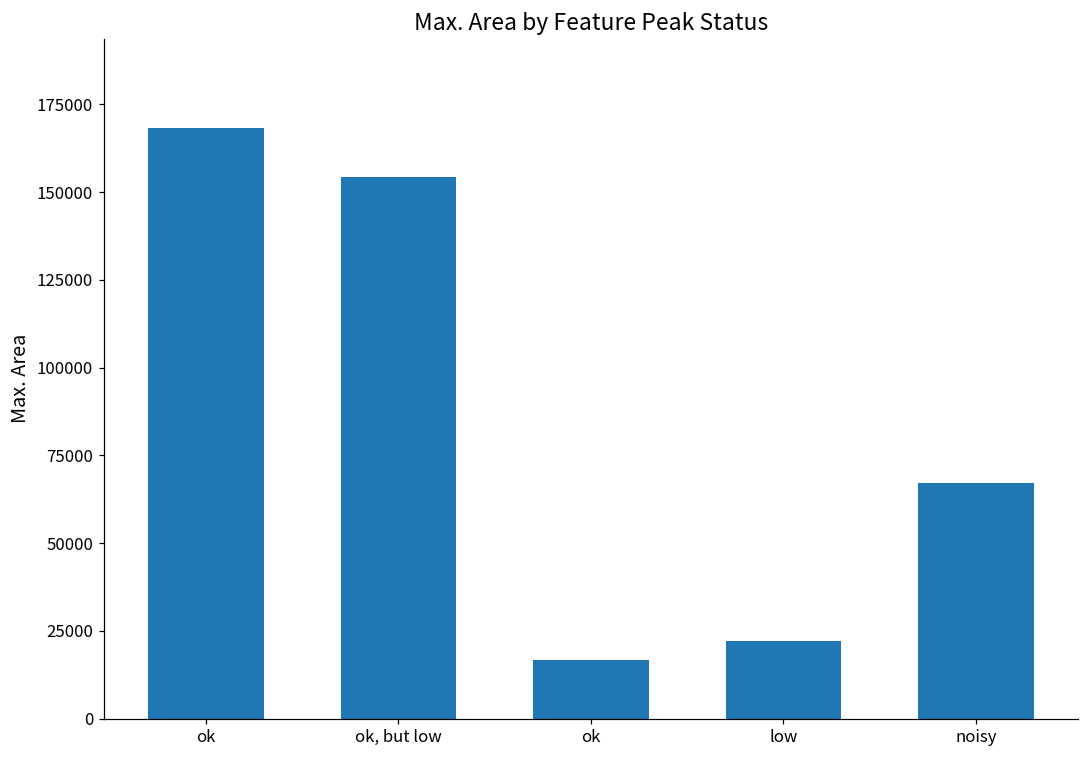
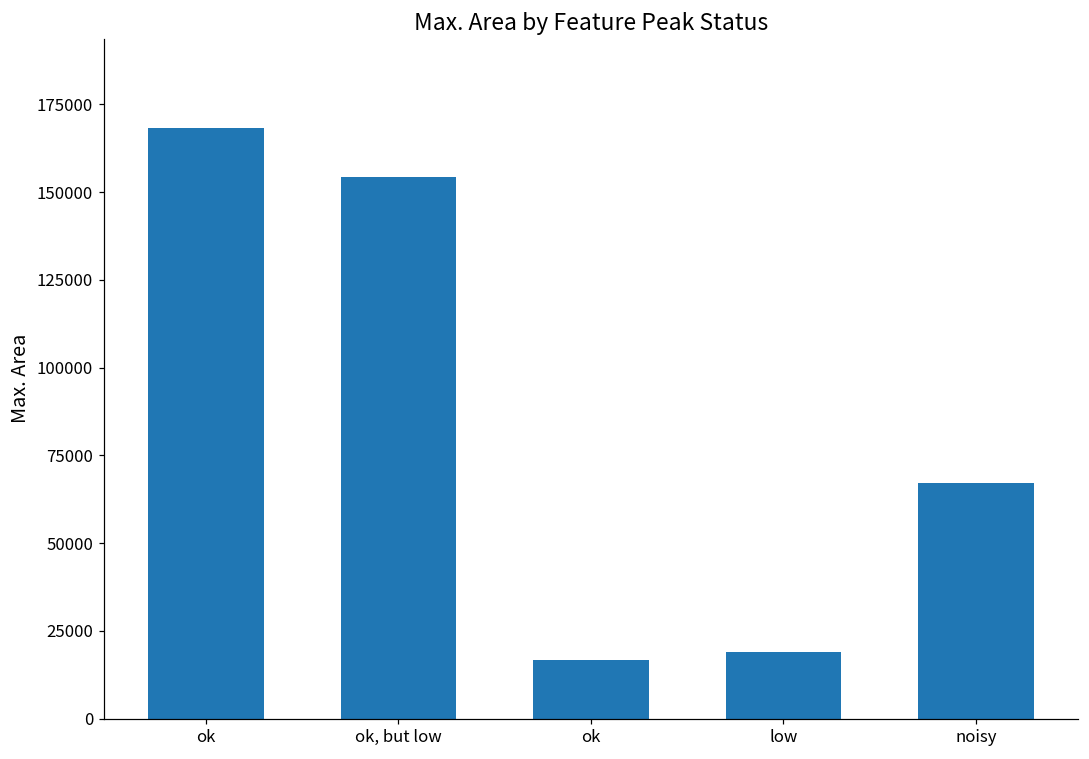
  {
    "ok, but low": 154000,
-   "low": 22000,
+   "low": 19000,
    "noisy": 67000
  }
